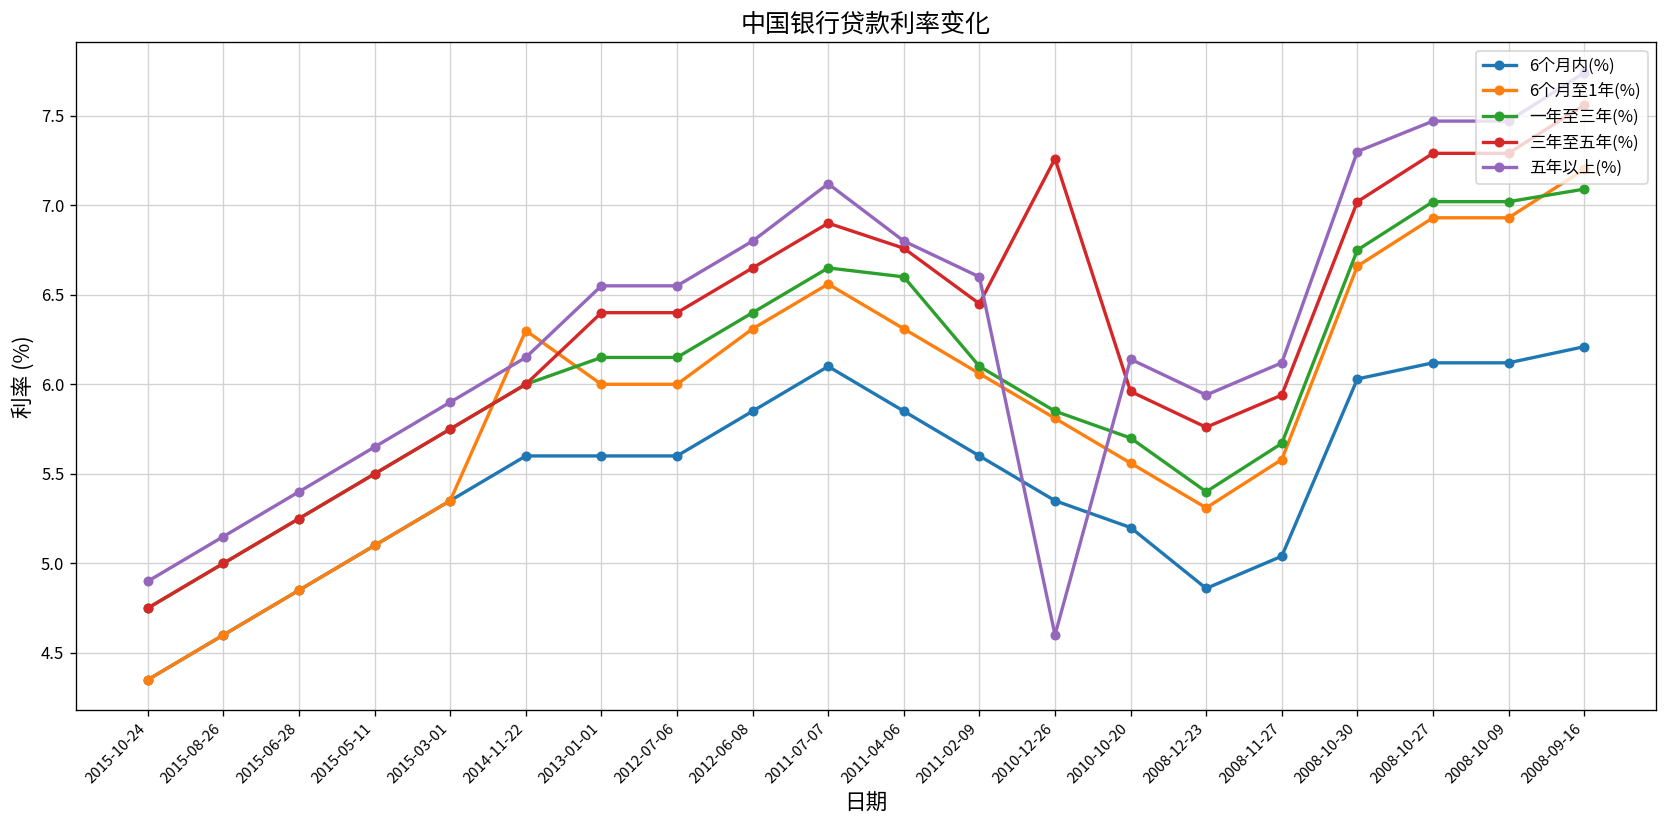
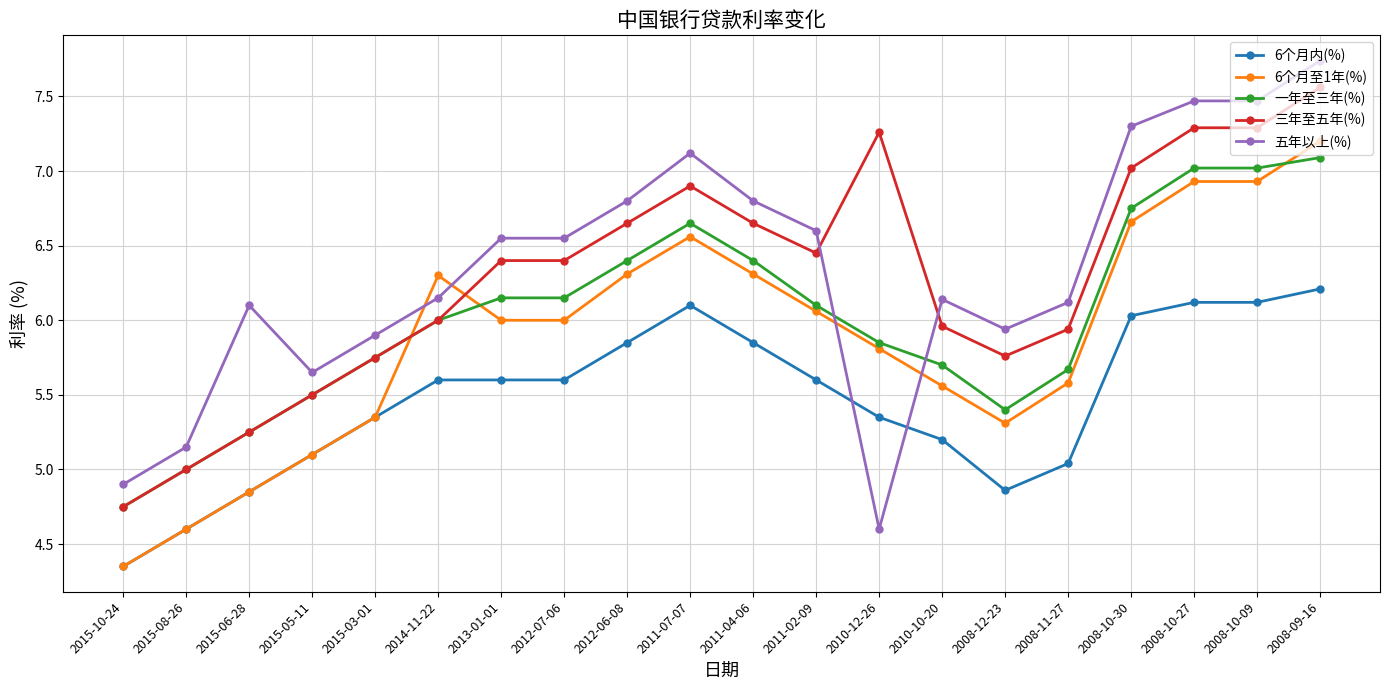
  {
    "6个月内(%)": {
      "2014-11-22": 5.60,
      "2013-01-01": 5.60,
      "2012-07-06": 5.60,
      "2012-06-08": 5.85,
      "2011-07-07": 6.10,
      "2011-04-06": 5.85,
      "2011-02-09": 5.60,
      "2010-12-26": 5.35,
      "2010-10-20": 5.20,
      "2008-12-23": 4.86,
      "2008-11-27": 5.04,
      "2008-10-30": 6.03,
      "2008-10-27": 6.12,
      "2008-10-09": 6.12,
      "2008-09-16": 6.21
    },
    "6个月至1年(%)": {
      "2014-11-22": 6.30,
      "2013-01-01": 6.00,
      "2012-07-06": 6.00,
      "2012-06-08": 6.31,
      "2011-07-07": 6.56,
      "2011-04-06": 6.31,
      "2011-02-09": 6.06,
      "2010-12-26": 5.81,
      "2010-10-20": 5.56,
      "2008-12-23": 5.31,
      "2008-11-27": 5.58,
      "2008-10-30": 6.66,
      "2008-10-27": 6.93,
      "2008-10-09": 6.93
    },
    "一年至三年(%)": {
      "2013-01-01": 6.15,
      "2012-07-06": 6.15,
      "2012-06-08": 6.4,
      "2011-07-07": 6.65,
-     "2011-04-06": 6.6,
+     "2011-04-06": 6.4,
      "2011-02-09": 6.1,
      "2010-12-26": 5.85,
      "2010-10-20": 5.7,
      "2008-12-23": 5.4,
      "2008-11-27": 5.67,
      "2008-10-30": 6.75,
      "2008-10-27": 7.02,
      "2008-10-09": 7.02,
      "2008-09-16": 7.1
    },
    "三年至五年(%)": {
      "2013-01-01": 6.40,
      "2012-07-06": 6.40,
      "2012-06-08": 6.65,
      "2011-07-07": 6.90,
-     "2011-04-06": 6.76,
+     "2011-04-06": 6.65,
      "2011-02-09": 6.45,
      "2010-12-26": 7.26,
      "2010-10-20": 5.96,
      "2008-12-23": 5.76,
      "2008-11-27": 5.94,
      "2008-10-30": 7.02,
      "2008-10-27": 7.29
    },
    "五年以上(%)": {
      "2015-10-24": 4.9,
      "2015-08-26": 5.15,
-     "2015-06-28": 5.4,
+     "2015-06-28": 6.1,
      "2015-05-11": 5.65,
      "2015-03-01": 5.9,
      "2014-11-22": 6.15,
      "2013-01-01": 6.55,
      "2012-07-06": 6.55,
      "2012-06-08": 6.8,
      "2011-07-07": 7.12,
      "2011-04-06": 6.8,
      "2011-02-09": 6.6,
      "2010-12-26": 4.6,
      "2010-10-20": 6.14,
      "2008-12-23": 5.94,
      "2008-11-27": 6.12,
      "2008-10-30": 7.3,
      "2008-10-27": 7.47
    }
  }
